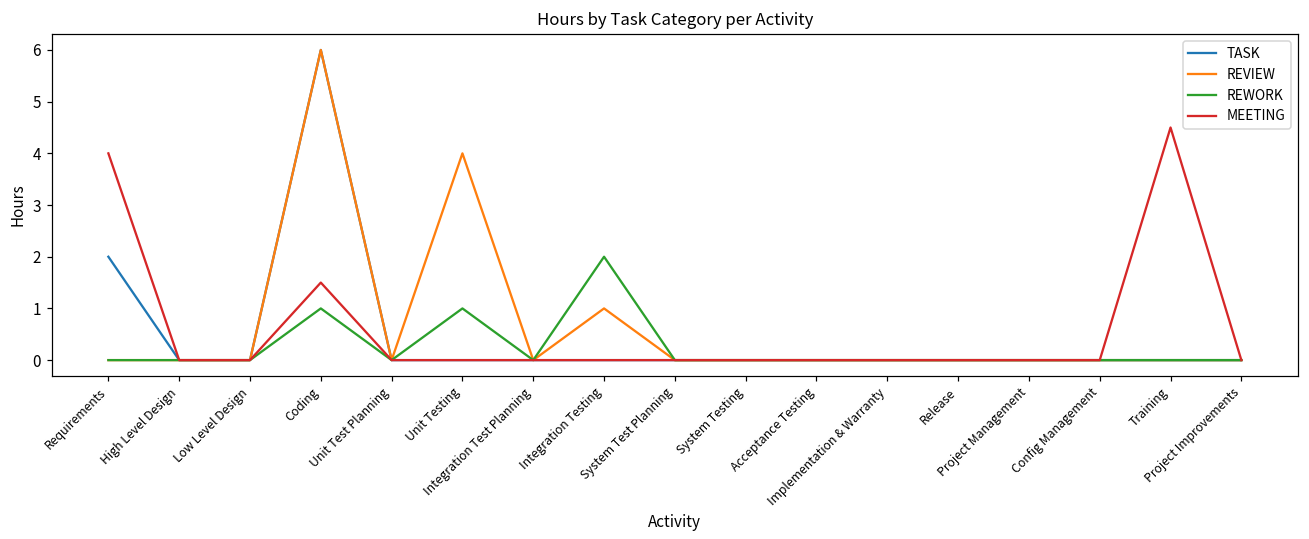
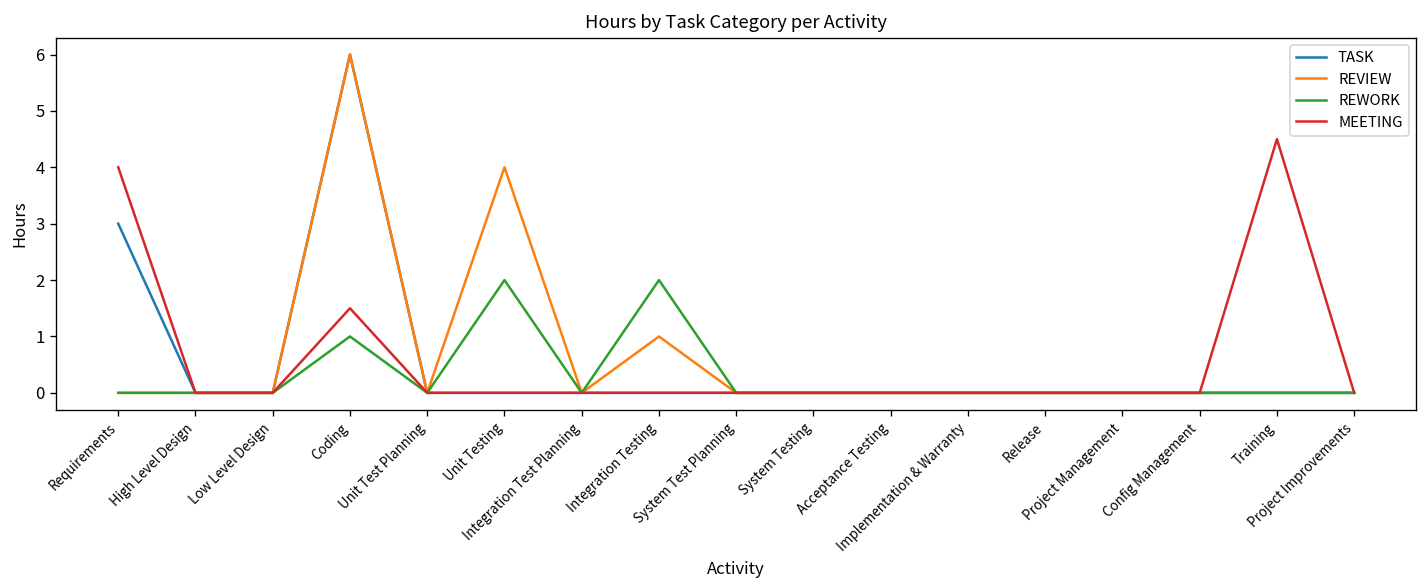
  {
    "TASK": {
-     "Requirements": 2
+     "Requirements": 3
    },
    "REVIEW": {
      "Unit Testing": 4,
      "Integration Testing": 1
    },
    "REWORK": {
      "Coding": 1,
-     "Unit Testing": 1,
+     "Unit Testing": 2,
      "Integration Testing": 2
    },
    "MEETING": {
      "Requirements": 4,
      "Coding": 1.5,
      "Training": 4.5
    }
  }
